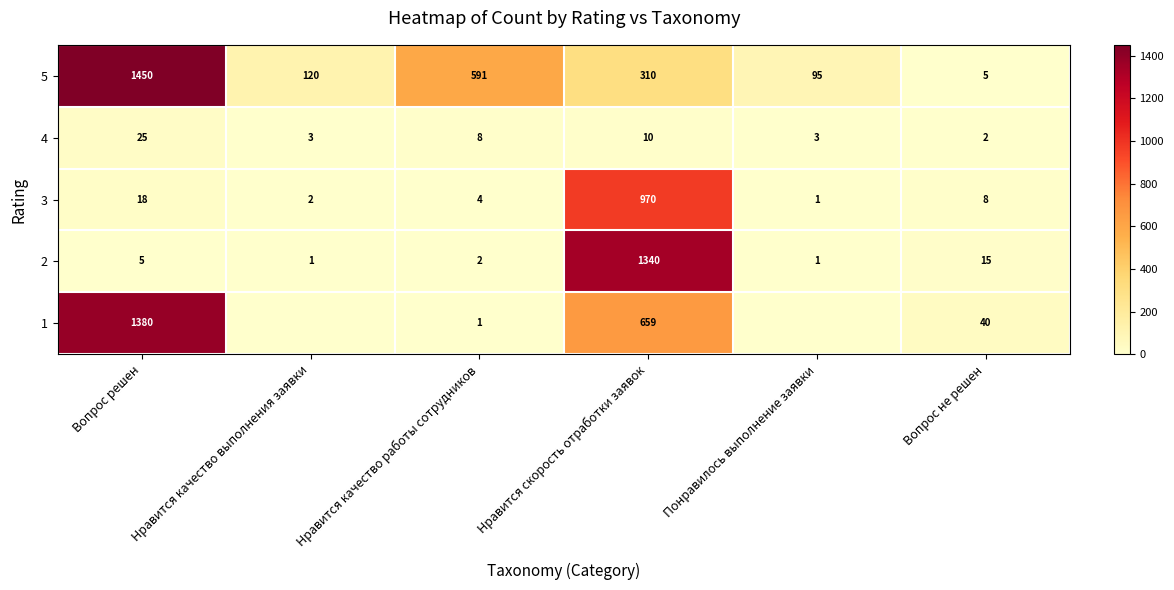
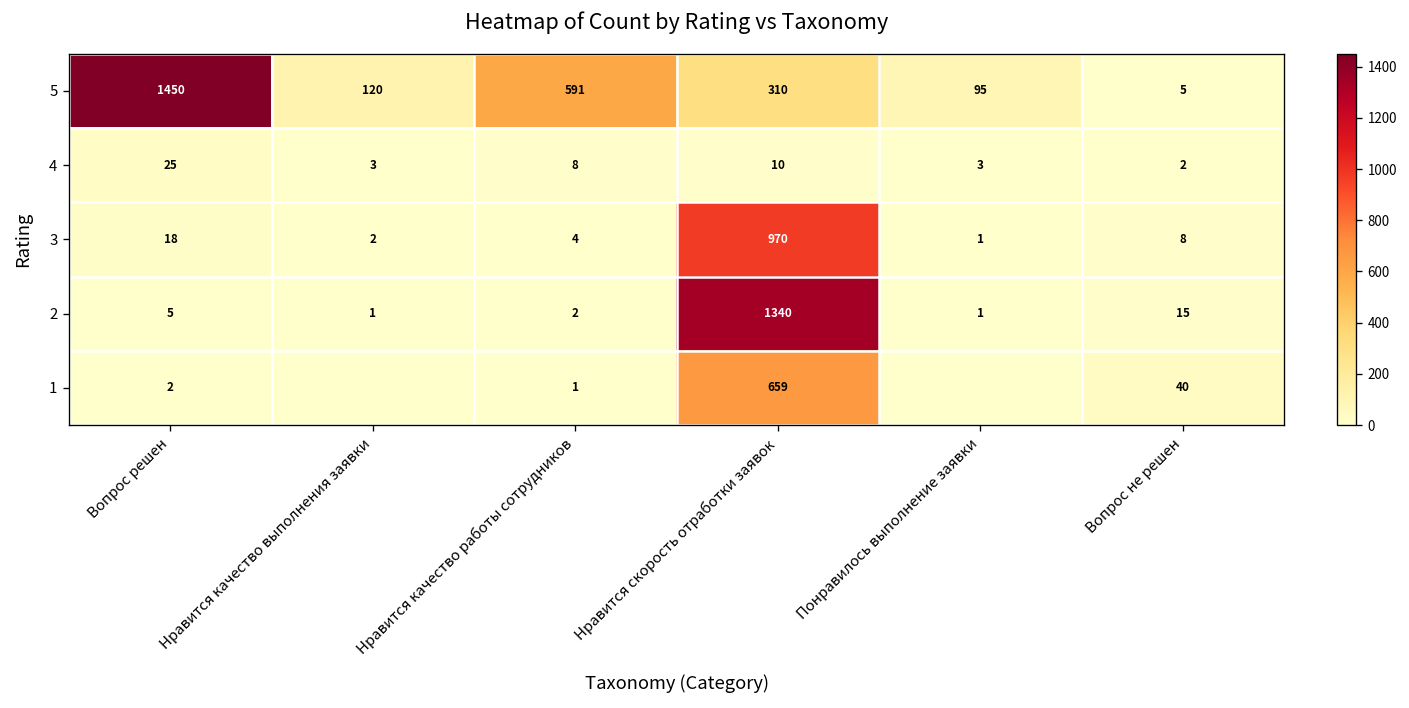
  {
    "5": {
      "Вопрос решен": 1450,
      "Нравится качество выполнения заявки": 120,
      "Нравится качество работы сотрудников": 591,
      "Нравится скорость отработки заявок": 310,
      "Понравилось выполнение заявки": 95,
      "Вопрос не решен": 5
    },
    "4": {
      "Вопрос решен": 25,
      "Нравится качество выполнения заявки": 3,
      "Нравится качество работы сотрудников": 8,
      "Нравится скорость отработки заявок": 10,
      "Понравилось выполнение заявки": 3,
      "Вопрос не решен": 2
    },
    "3": {
      "Вопрос решен": 18,
      "Нравится качество выполнения заявки": 2,
      "Нравится качество работы сотрудников": 4,
      "Нравится скорость отработки заявок": 970,
      "Понравилось выполнение заявки": 1,
      "Вопрос не решен": 8
    },
    "2": {
      "Вопрос решен": 5,
      "Нравится качество выполнения заявки": 1,
      "Нравится качество работы сотрудников": 2,
      "Нравится скорость отработки заявок": 1340,
      "Понравилось выполнение заявки": 1,
      "Вопрос не решен": 15
    },
    "1": {
-     "Вопрос решен": 1380,
+     "Вопрос решен": 2,
      "Нравится качество работы сотрудников": 1,
      "Нравится скорость отработки заявок": 659,
      "Вопрос не решен": 40
    }
  }
